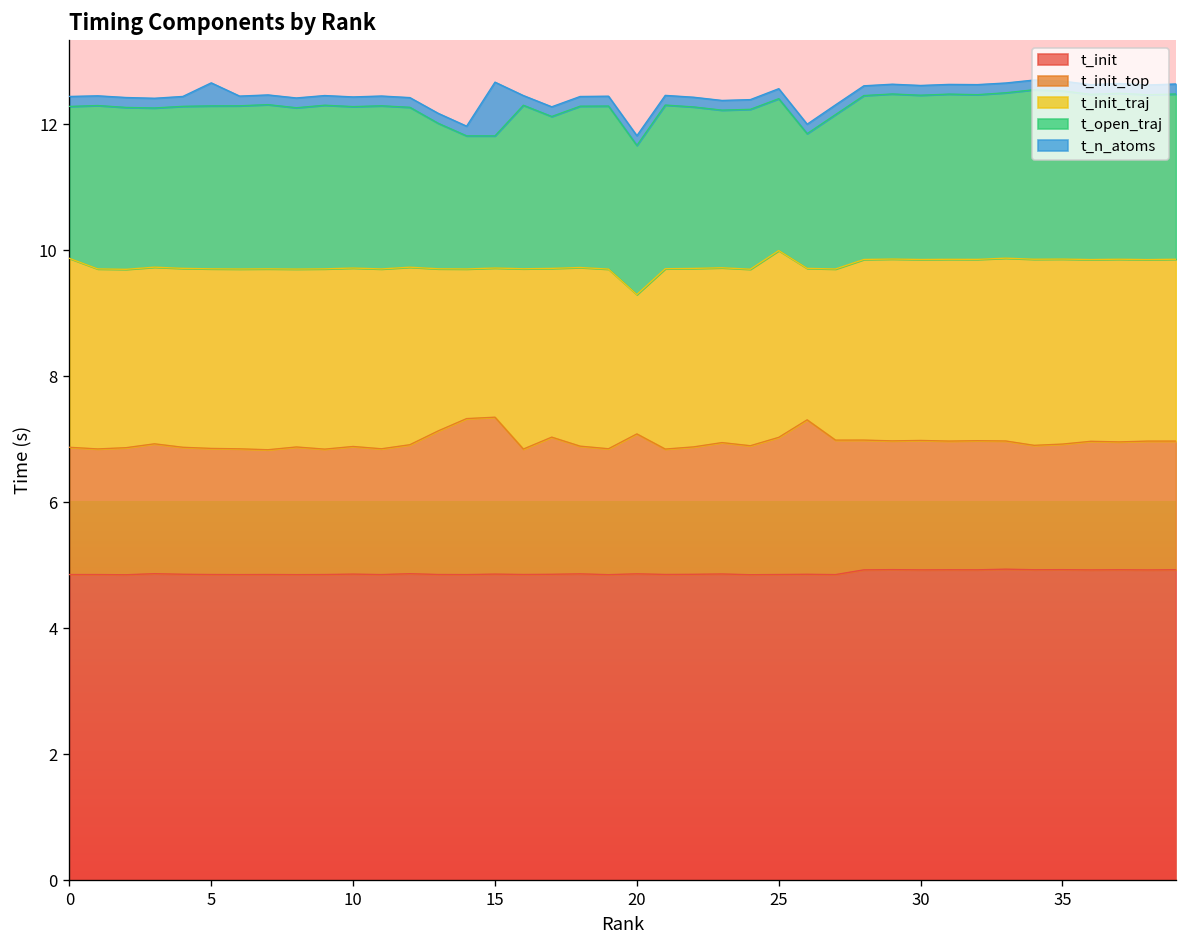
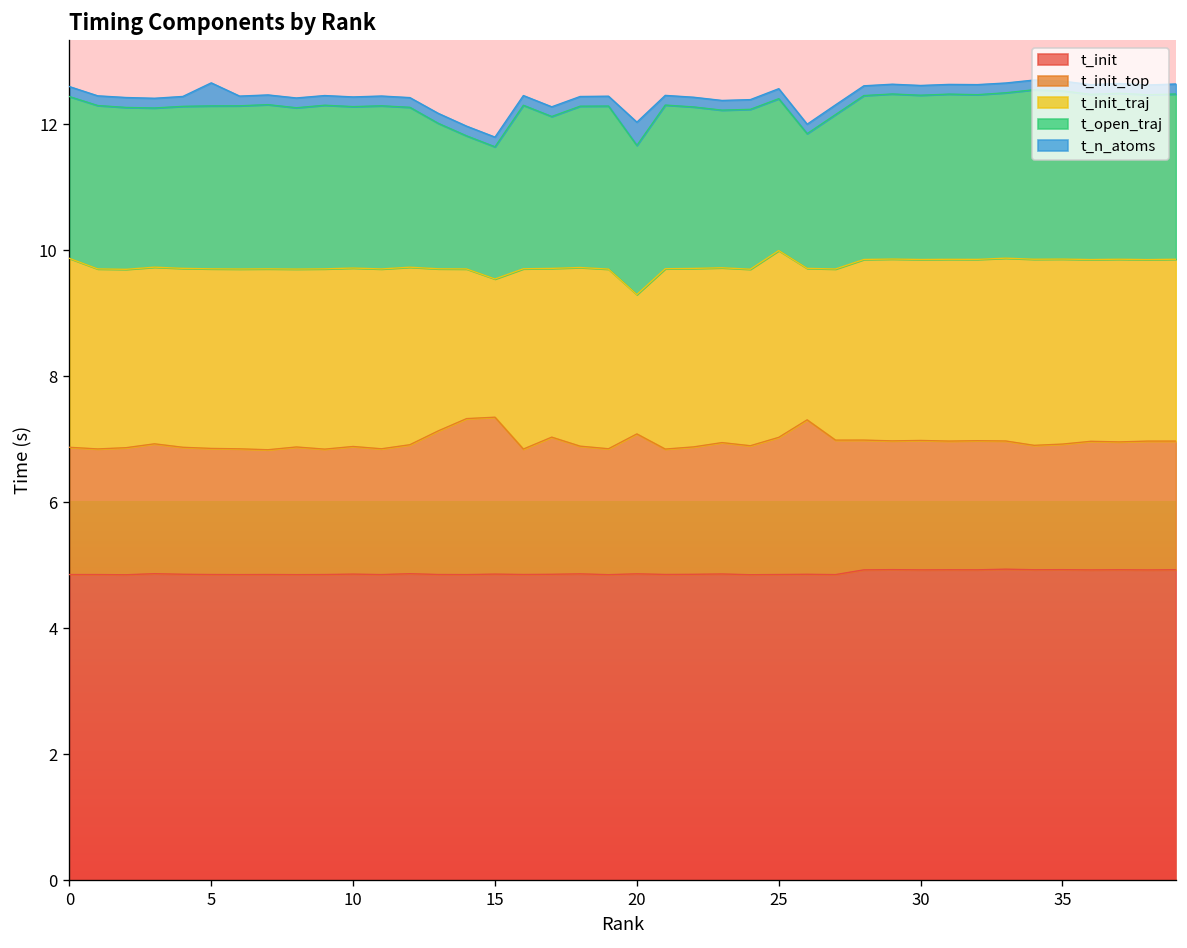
  {
    "t_init_traj": {
      "0": 3.0,
      "5": 2.9,
      "10": 2.8,
-     "15": 2.4,
+     "15": 2.2,
      "20": 2.2,
      "25": 3.0,
      "30": 2.9,
      "35": 2.9
    },
    "t_open_traj": {
-     "0": 2.4,
+     "0": 2.6,
      "5": 2.6,
      "10": 2.6,
      "15": 2.1,
      "20": 2.4,
      "25": 2.4,
      "30": 2.6
    },
    "t_n_atoms": {
      "0": 0.2,
      "5": 0.4,
      "10": 0.2,
-     "15": 0.9,
-     "20": 0.2,
+     "15": 0.2,
+     "20": 0.4,
      "25": 0.2,
      "30": 0.2
    }
  }
